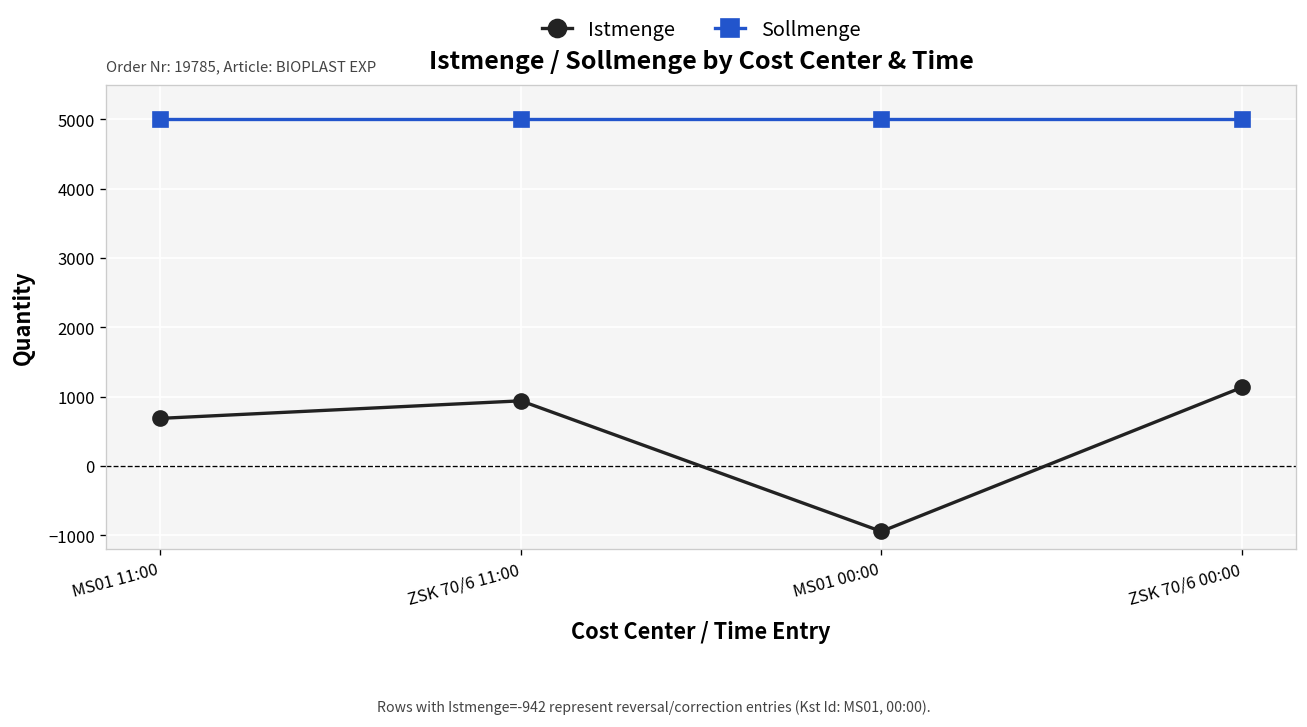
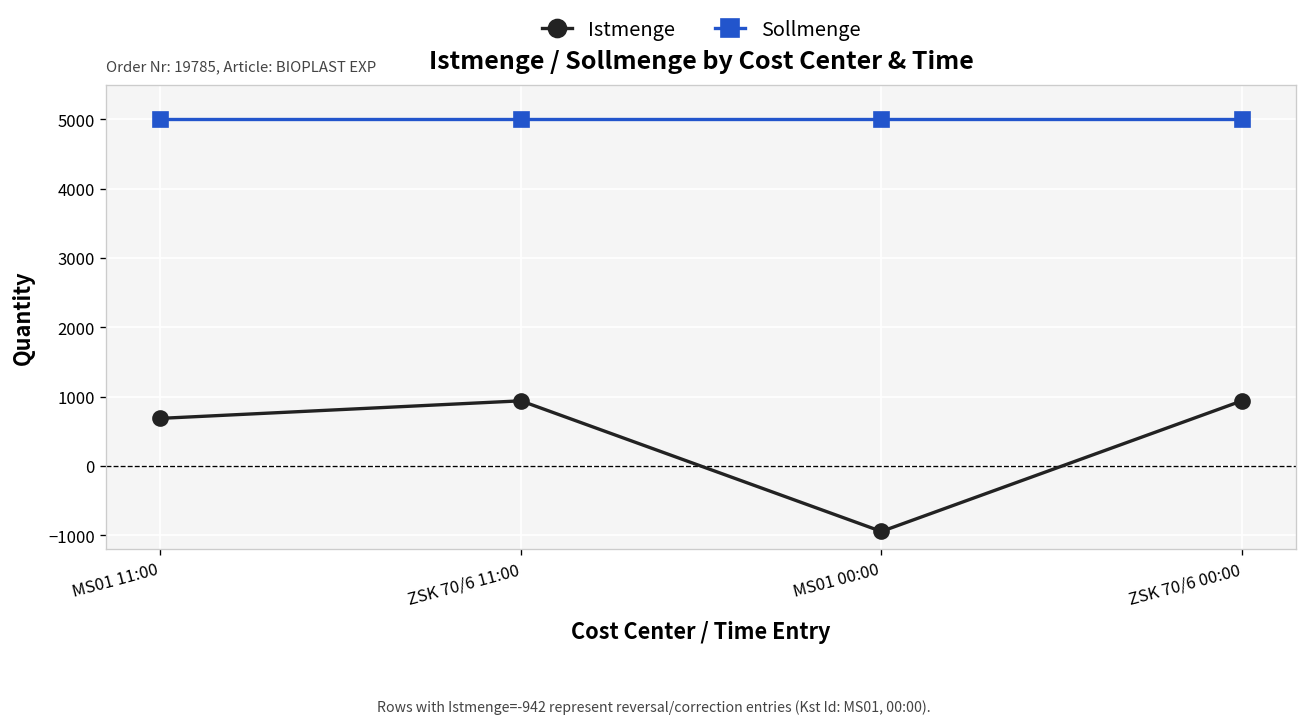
  {
    "Istmenge": {
      "MS01 11:00": 700,
      "ZSK 70/6 11:00": 900,
      "MS01 00:00": -900,
-     "ZSK 70/6 00:00": 1100
+     "ZSK 70/6 00:00": 900
    },
    "Sollmenge": {
      "MS01 11:00": 5000,
      "ZSK 70/6 11:00": 5000,
      "MS01 00:00": 5000,
      "ZSK 70/6 00:00": 5000
    }
  }
